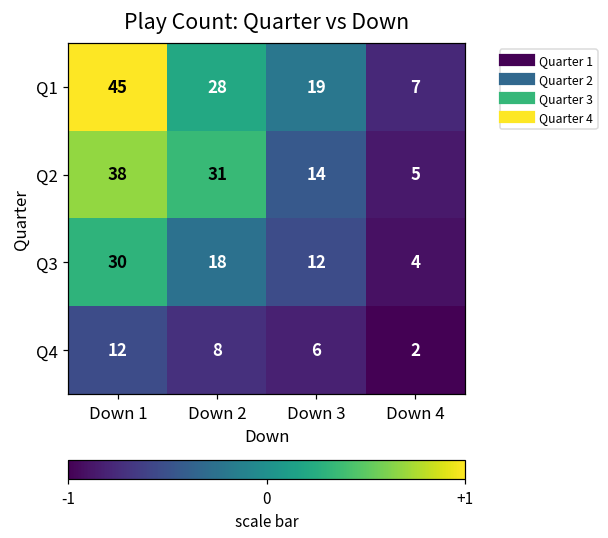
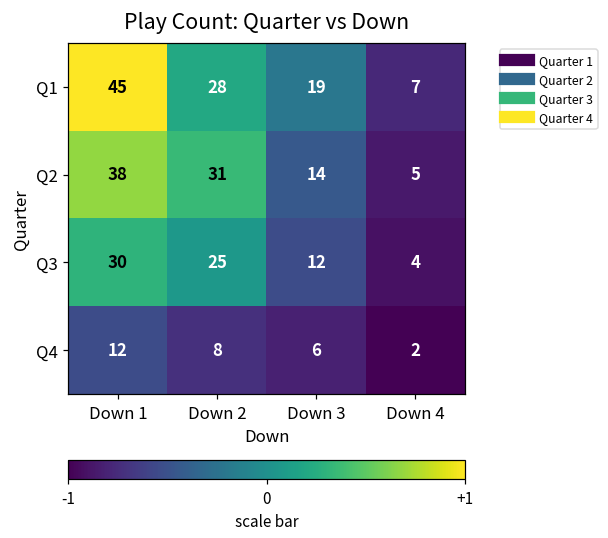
  {
    "Q1": {
      "Down 1": 45,
      "Down 2": 28,
      "Down 3": 19,
      "Down 4": 7
    },
    "Q2": {
      "Down 1": 38,
      "Down 2": 31,
      "Down 3": 14,
      "Down 4": 5
    },
    "Q3": {
      "Down 1": 30,
-     "Down 2": 18,
+     "Down 2": 25,
      "Down 3": 12,
      "Down 4": 4
    },
    "Q4": {
      "Down 1": 12,
      "Down 2": 8,
      "Down 3": 6,
      "Down 4": 2
    }
  }
